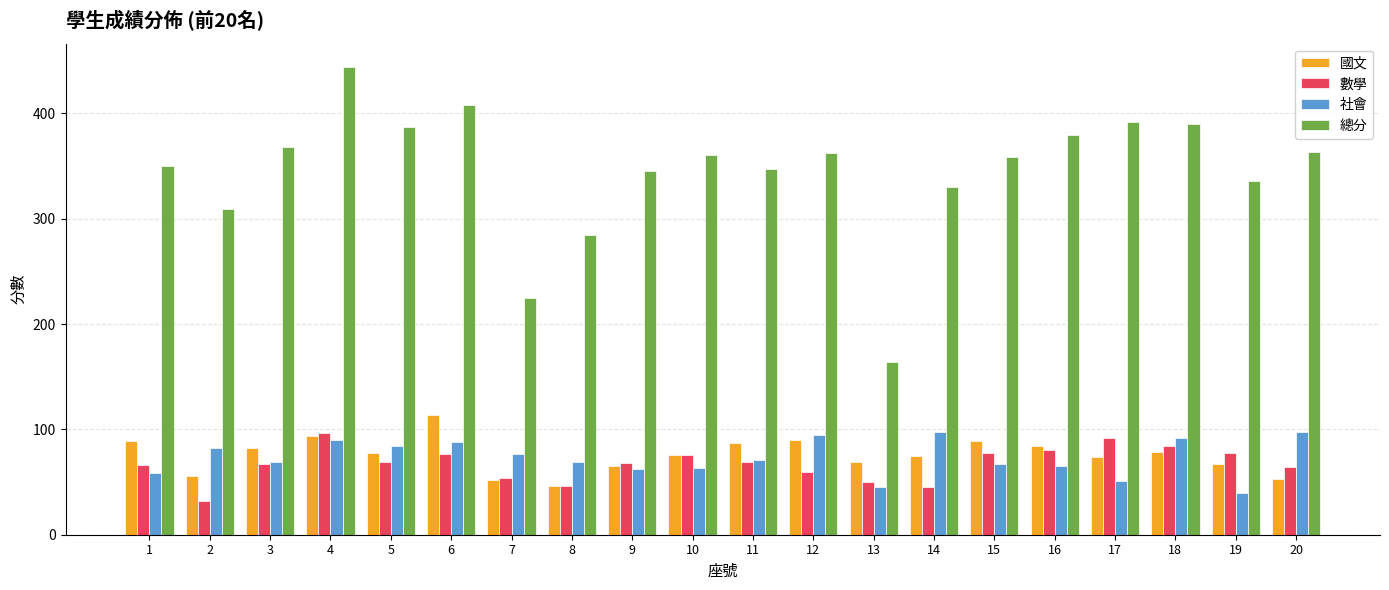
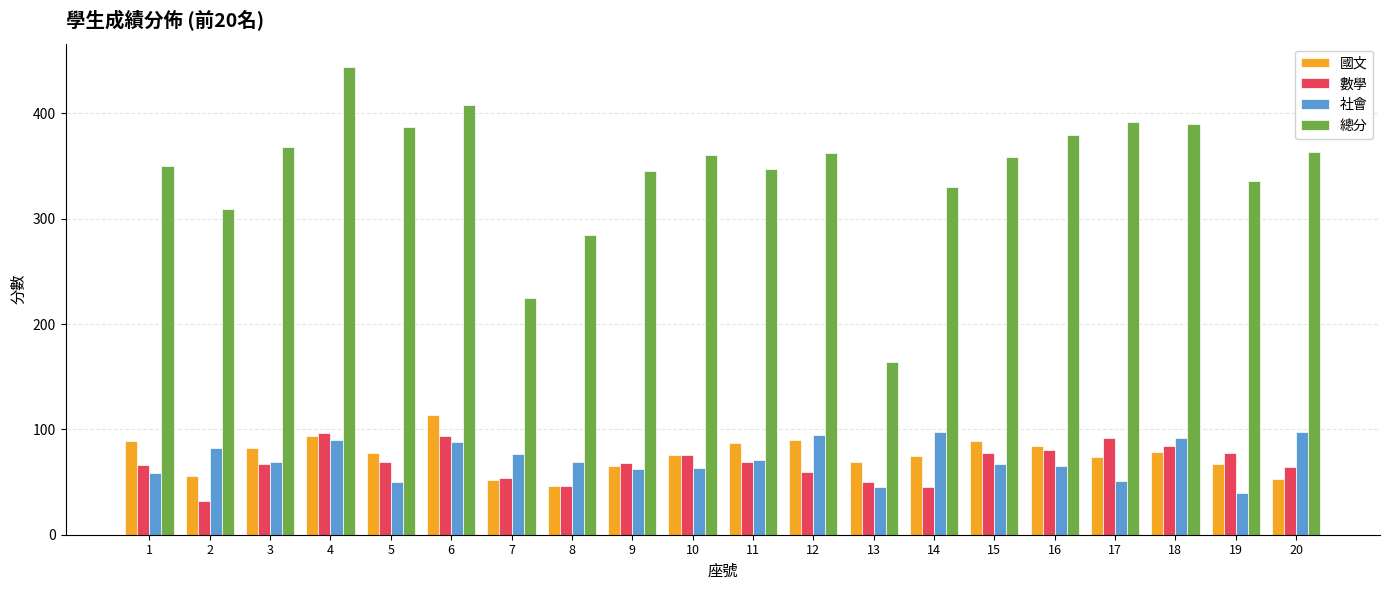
  {
    "國文": {
      "1": 89,
      "2": 56,
      "3": 82,
      "4": 94,
      "5": 78,
      "6": 114,
      "7": 52,
      "8": 46,
      "9": 65,
      "10": 76,
      "11": 87,
      "12": 90,
      "13": 69,
      "14": 75,
      "15": 89,
      "16": 84,
      "17": 74,
      "18": 79,
      "19": 67,
      "20": 53
    },
    "數學": {
      "1": 66,
      "2": 32,
      "3": 67,
      "4": 97,
      "5": 69,
-     "6": 77,
+     "6": 94,
      "7": 54,
      "8": 46,
      "9": 68,
      "10": 76,
      "11": 69,
      "12": 60,
      "13": 50,
      "14": 45,
      "15": 78,
      "16": 80,
      "17": 92,
      "18": 84,
      "19": 78,
      "20": 64
    },
    "社會": {
      "1": 59,
      "2": 82,
      "3": 69,
      "4": 90,
-     "5": 84,
+     "5": 50,
      "6": 88,
      "7": 77,
      "8": 69,
      "9": 62,
      "10": 63,
      "11": 71,
      "12": 95,
      "13": 45,
      "14": 98,
      "15": 67,
      "16": 65,
      "17": 51,
      "18": 92,
      "19": 40,
      "20": 98
    },
    "總分": {
      "1": 350,
      "2": 309,
      "3": 368,
      "4": 444,
      "5": 387,
      "6": 408,
      "7": 225,
      "8": 285,
      "9": 345,
      "10": 361,
      "11": 347,
      "12": 362,
      "13": 164,
      "14": 330,
      "15": 359,
      "16": 380,
      "17": 392,
      "18": 390,
      "19": 336,
      "20": 363
    }
  }
